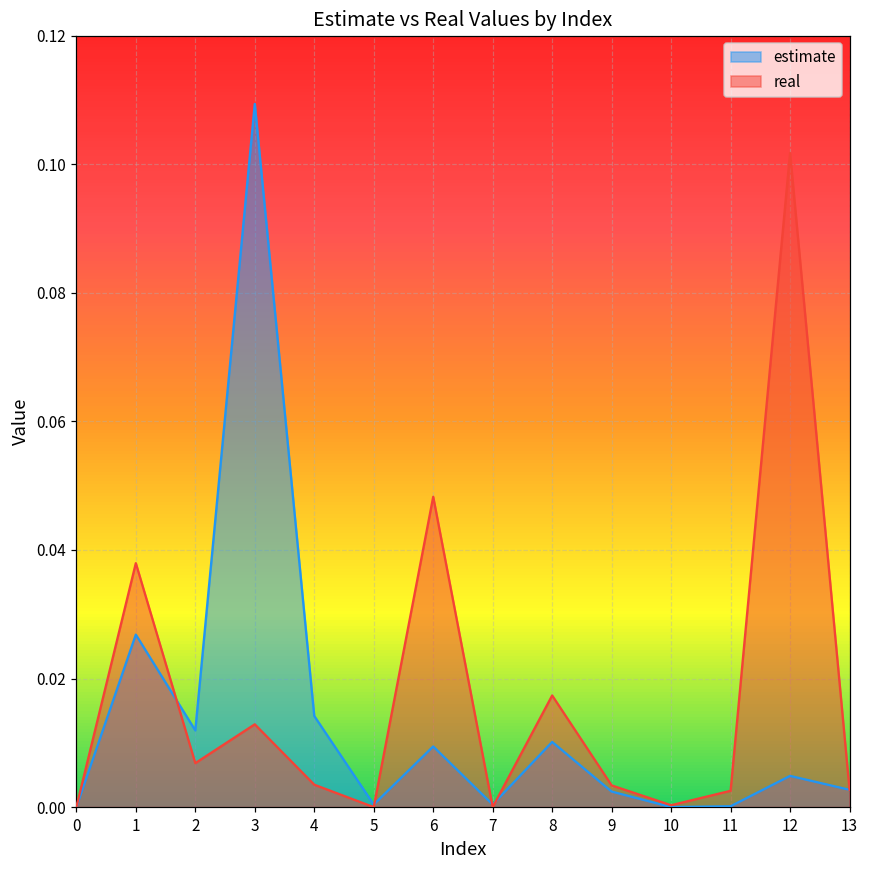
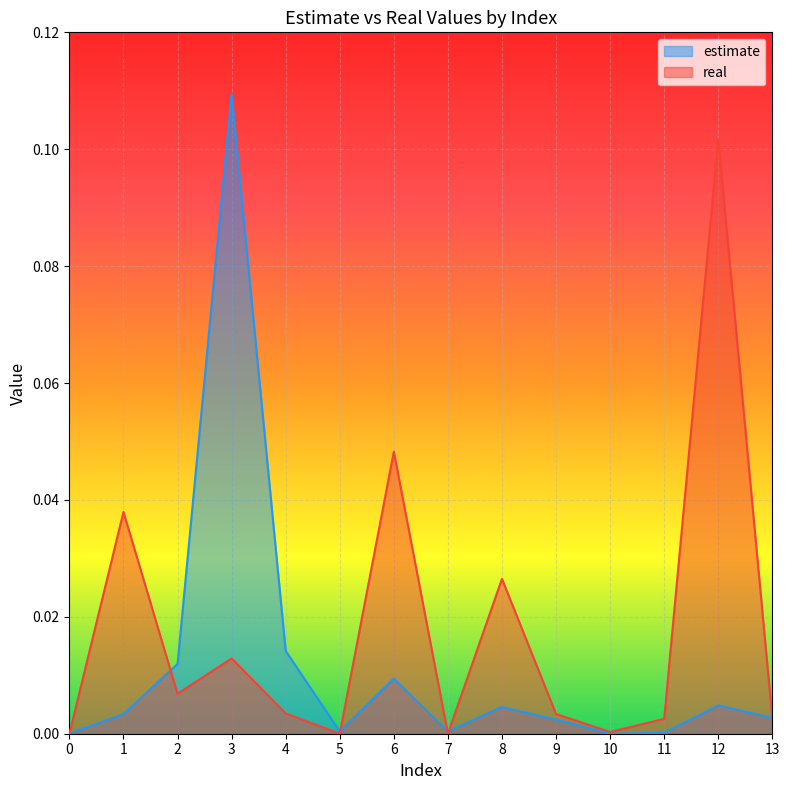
  {
    "estimate": {
-     "1": 0.027,
+     "1": 0.003,
      "2": 0.012,
      "3": 0.109,
      "4": 0.014,
      "6": 0.009,
-     "8": 0.010,
+     "8": 0.005,
      "9": 0.002,
      "11": 0.000,
      "12": 0.005
    },
    "real": {
      "1": 0.038,
      "2": 0.007,
      "3": 0.013,
      "4": 0.003,
      "6": 0.048,
-     "8": 0.017,
+     "8": 0.026,
      "9": 0.003,
      "11": 0.003,
      "12": 0.102
    }
  }
